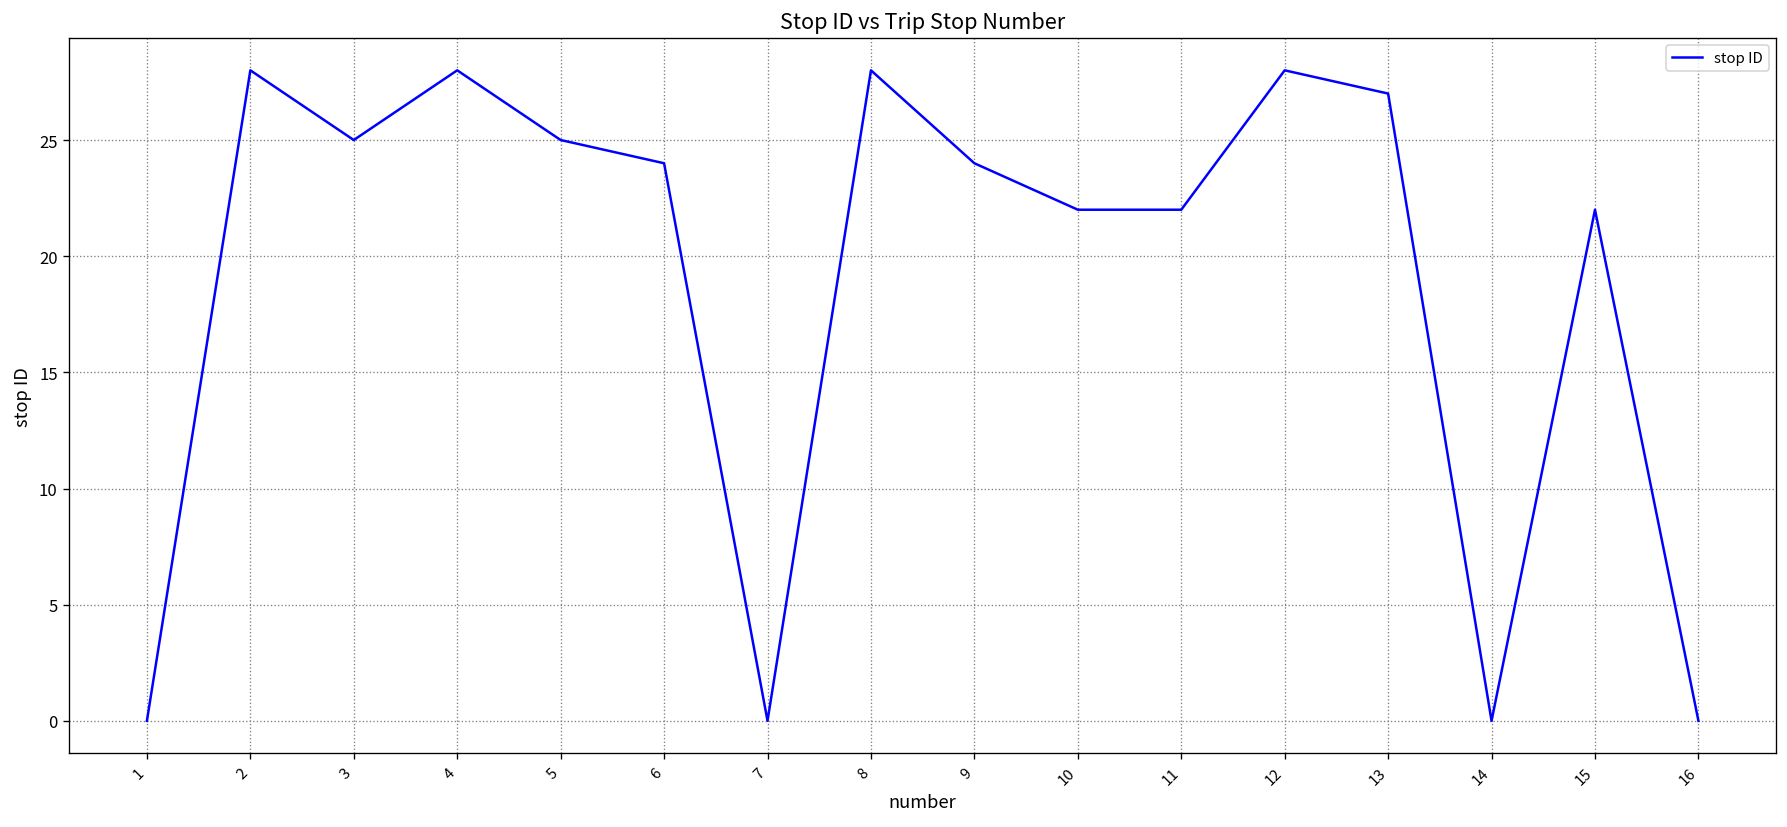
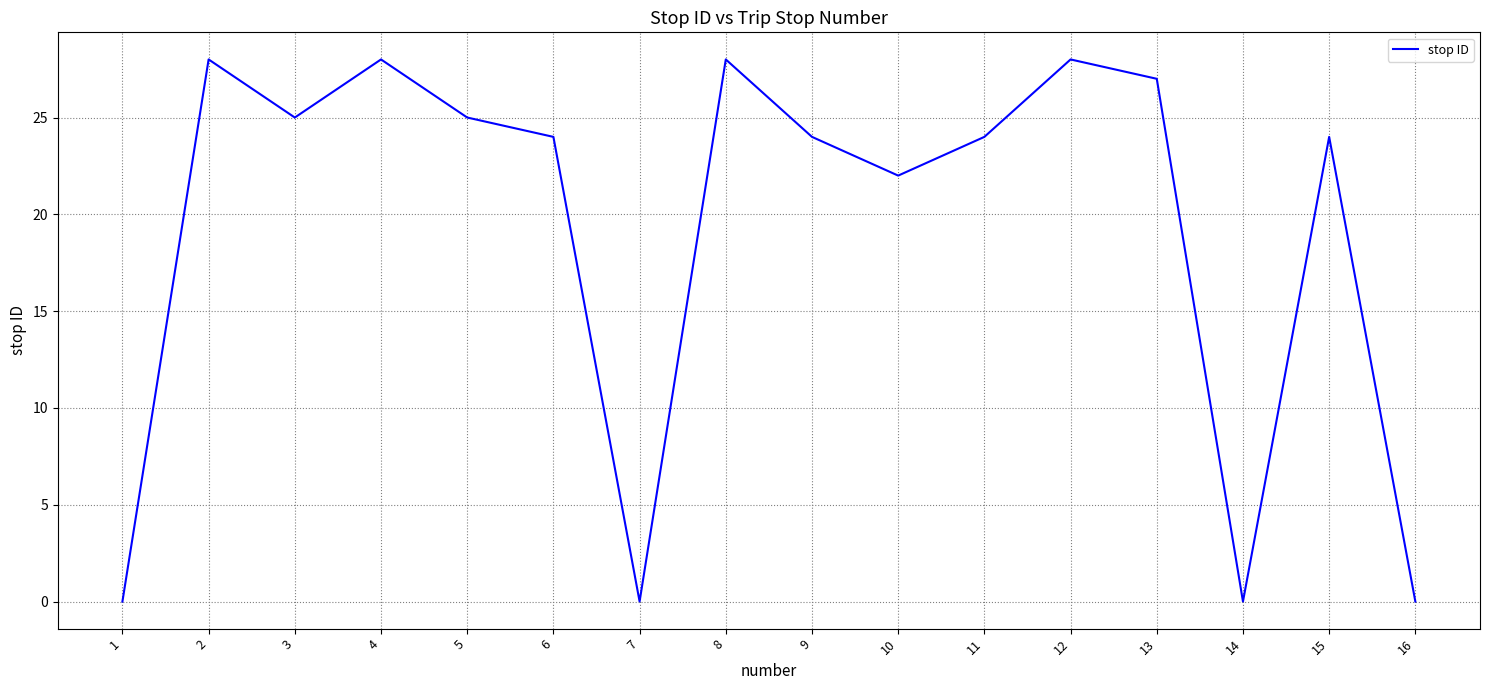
  {
    "1": 0,
    "2": 28,
    "3": 25,
    "4": 28,
    "5": 25,
    "6": 24,
    "7": 0,
    "8": 28,
    "9": 24,
    "10": 22,
-   "11": 22,
+   "11": 24,
    "12": 28,
    "13": 27,
    "14": 0,
-   "15": 22,
+   "15": 24,
    "16": 0
  }
